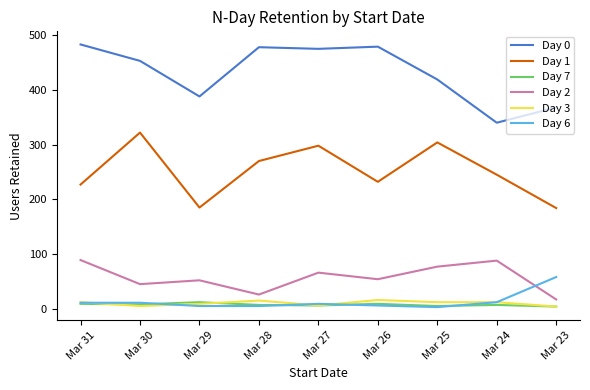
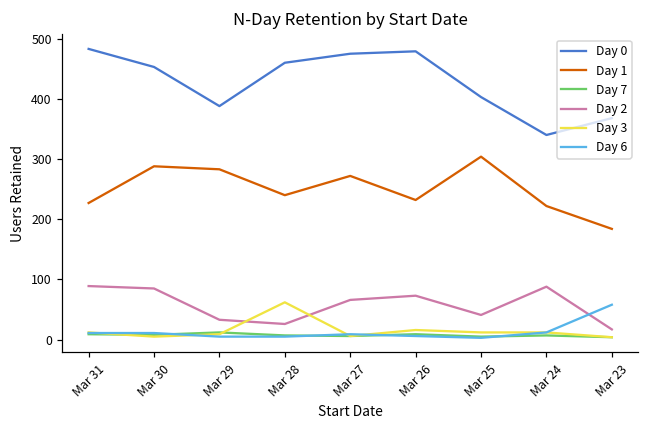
  {
    "Day 0": {
      "Mar 31": 480,
      "Mar 30": 450,
      "Mar 29": 390,
-     "Mar 28": 480,
+     "Mar 28": 460,
      "Mar 27": 480,
      "Mar 26": 480,
-     "Mar 25": 420,
+     "Mar 25": 400,
      "Mar 24": 340
    },
    "Day 1": {
      "Mar 31": 230,
-     "Mar 30": 320,
-     "Mar 29": 190,
-     "Mar 28": 270,
-     "Mar 27": 300,
+     "Mar 30": 290,
+     "Mar 29": 280,
+     "Mar 28": 240,
+     "Mar 27": 270,
      "Mar 26": 230,
      "Mar 25": 300,
-     "Mar 24": 250,
+     "Mar 24": 220,
      "Mar 23": 180
    },
    "Day 7": {
      "Mar 24": 10
    },
    "Day 2": {
      "Mar 31": 90,
-     "Mar 30": 50,
-     "Mar 29": 50,
+     "Mar 30": 90,
+     "Mar 29": 30,
      "Mar 28": 30,
      "Mar 27": 70,
-     "Mar 26": 50,
-     "Mar 25": 80,
+     "Mar 26": 70,
+     "Mar 25": 40,
      "Mar 24": 90,
      "Mar 23": 20
    },
    "Day 3": {
-     "Mar 28": 20,
+     "Mar 28": 60,
      "Mar 26": 20,
      "Mar 25": 10
    },
    "Day 6": {
      "Mar 23": 60
    }
  }
